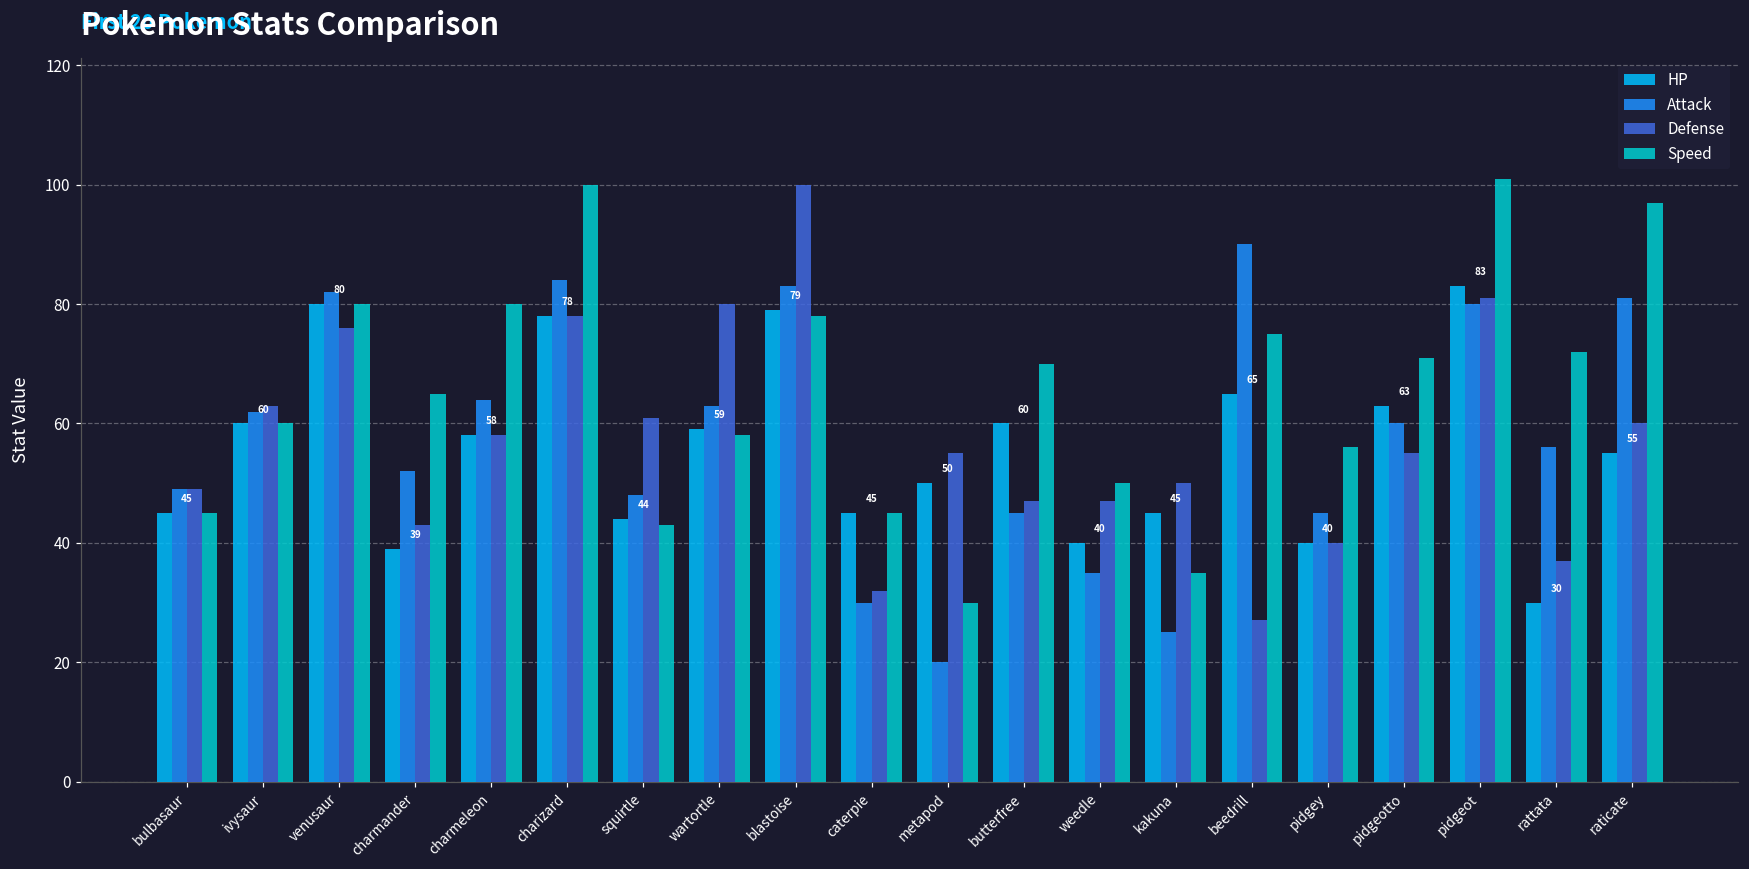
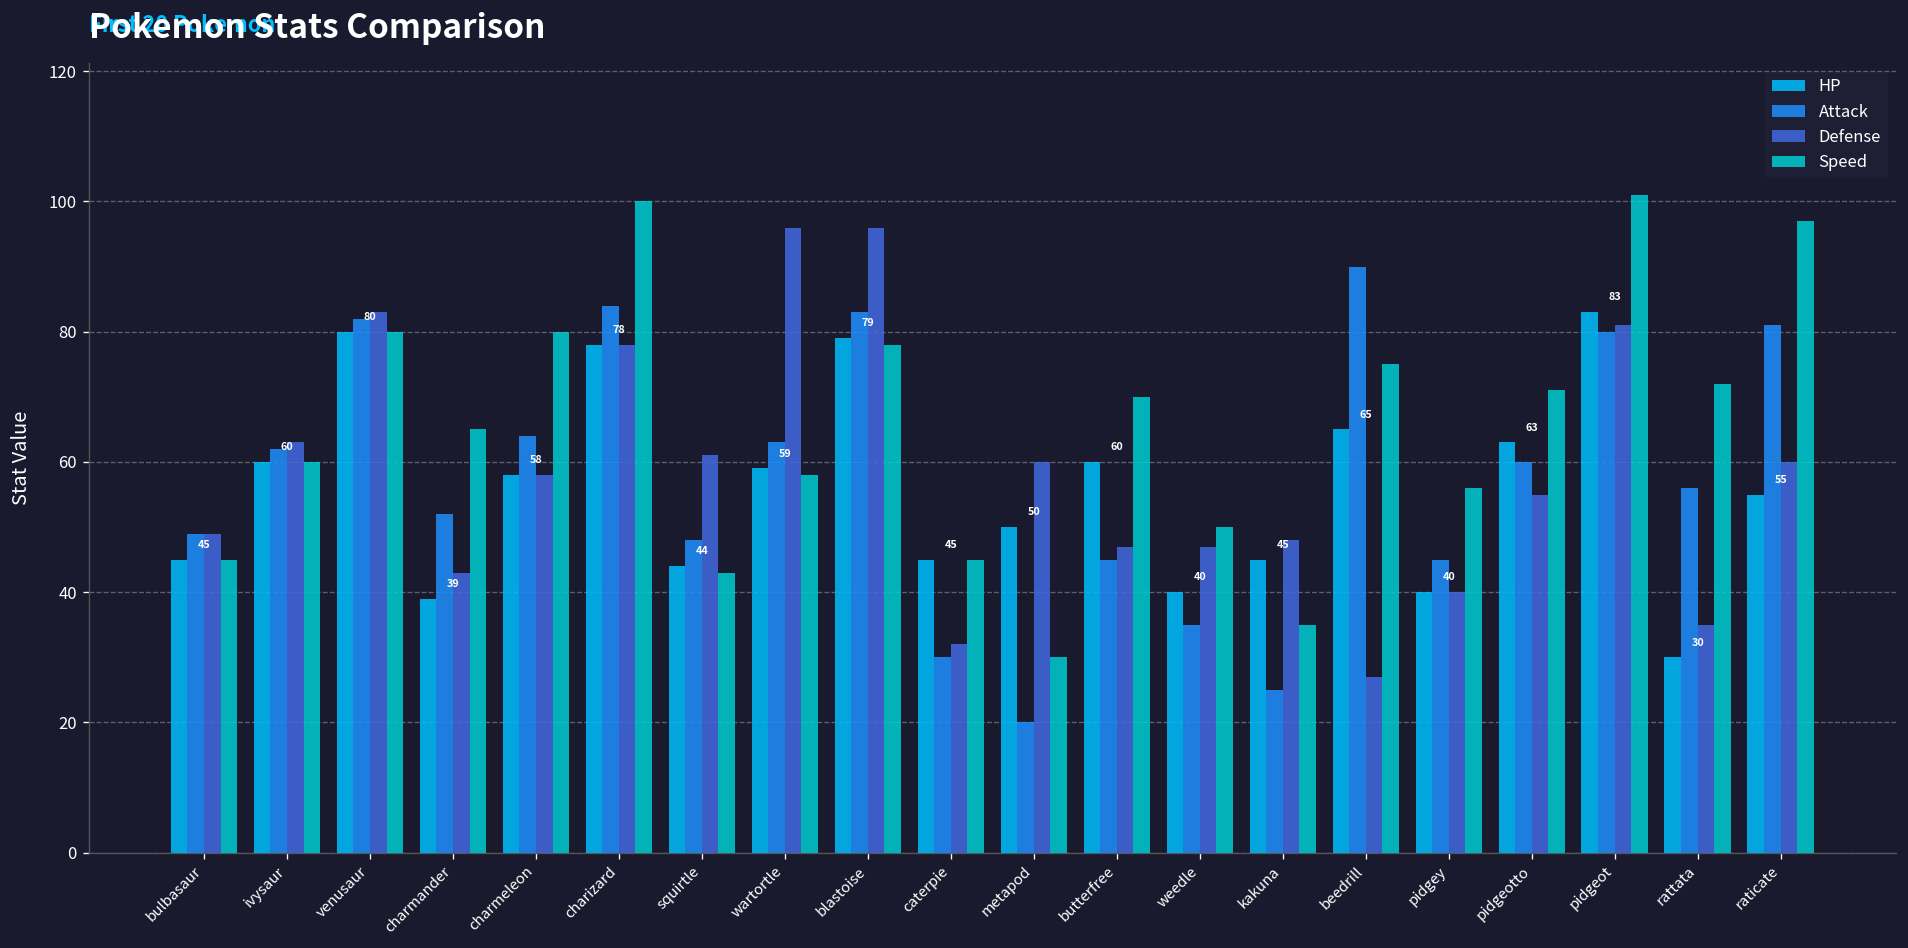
  {
    "Defense": {
-     "venusaur": 76,
+     "venusaur": 83,
      "squirtle": 61,
-     "wartortle": 80,
-     "blastoise": 100,
+     "wartortle": 96,
+     "blastoise": 96,
      "caterpie": 32,
-     "metapod": 55,
+     "metapod": 60,
      "butterfree": 47,
-     "kakuna": 50,
+     "kakuna": 48,
      "beedrill": 27,
      "pidgeotto": 55,
      "pidgeot": 81,
-     "rattata": 37
+     "rattata": 35
    }
  }
